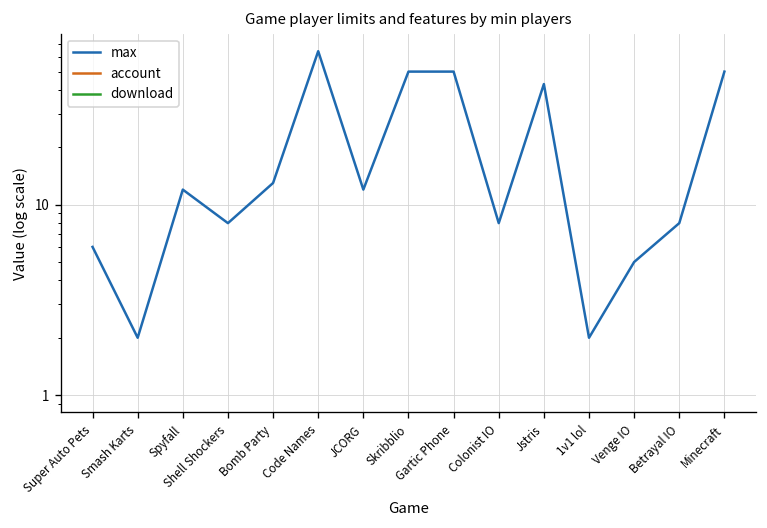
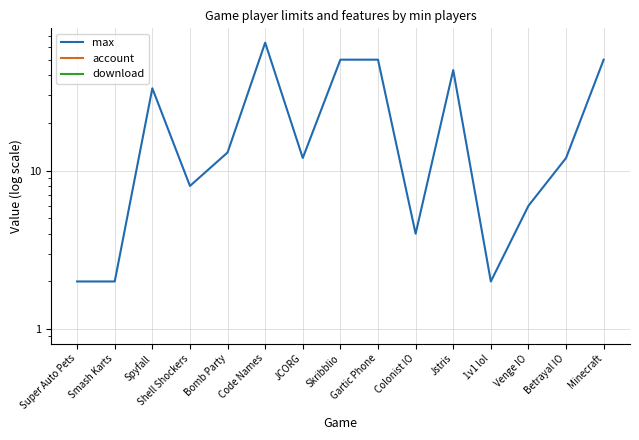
  {
    "max": {
-     "Super Auto Pets": 6,
+     "Super Auto Pets": 2,
      "Smash Karts": 2,
-     "Spyfall": 12,
+     "Spyfall": 33,
      "Shell Shockers": 8,
      "Bomb Party": 13,
      "Code Names": 64,
      "JCORG": 12,
      "Skribblio": 50,
      "Gartic Phone": 50,
-     "Colonist IO": 8,
+     "Colonist IO": 4,
      "Jstris": 43,
      "1v1 lol": 2,
-     "Venge IO": 5,
-     "Betrayal IO": 8,
+     "Venge IO": 6,
+     "Betrayal IO": 12,
      "Minecraft": 50
    },
    "account": {
      "Betrayal IO": 1
    },
    "download": {
      "Minecraft": 1
    }
  }
